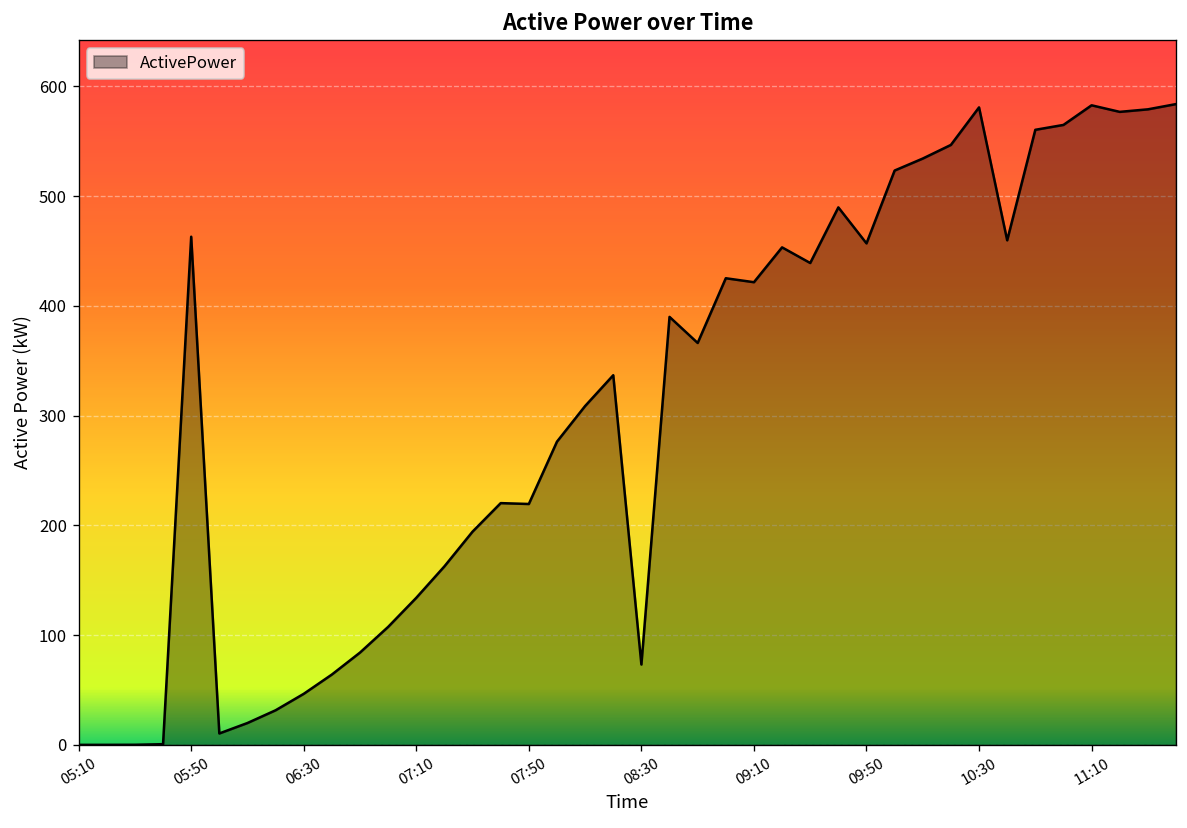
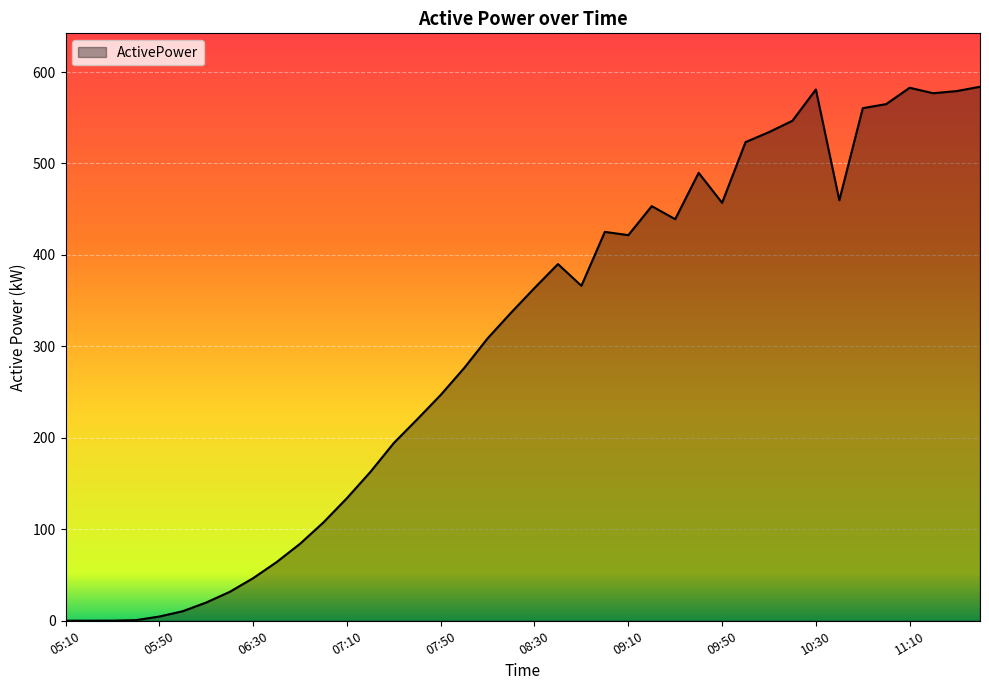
  {
    "05:10": 0,
-   "05:50": 460,
+   "05:50": 0,
    "06:30": 50,
    "07:10": 130,
-   "07:50": 220,
-   "08:30": 70,
+   "07:50": 250,
+   "08:30": 360,
    "09:10": 420,
    "09:50": 460,
    "10:30": 580,
    "11:10": 580
  }
